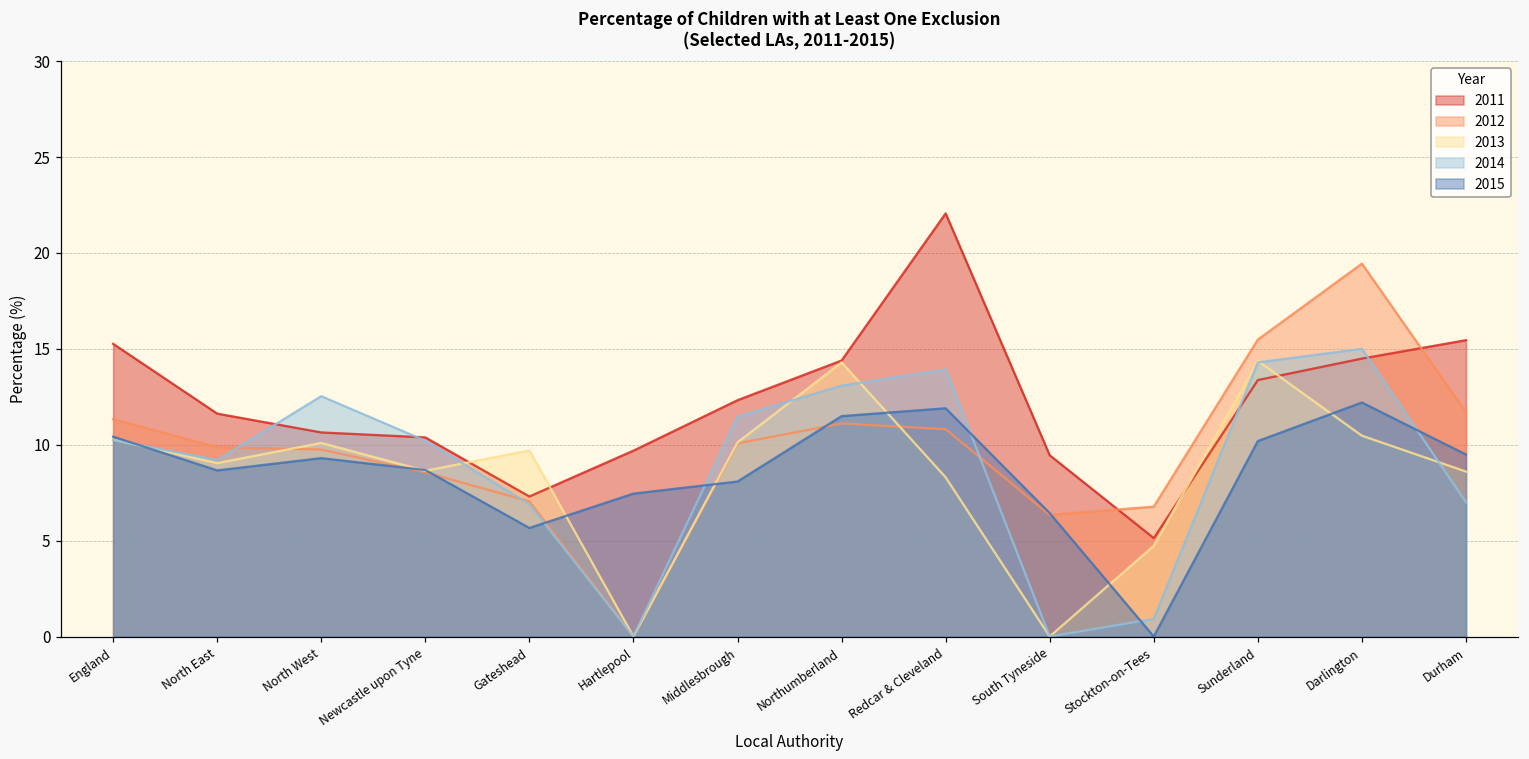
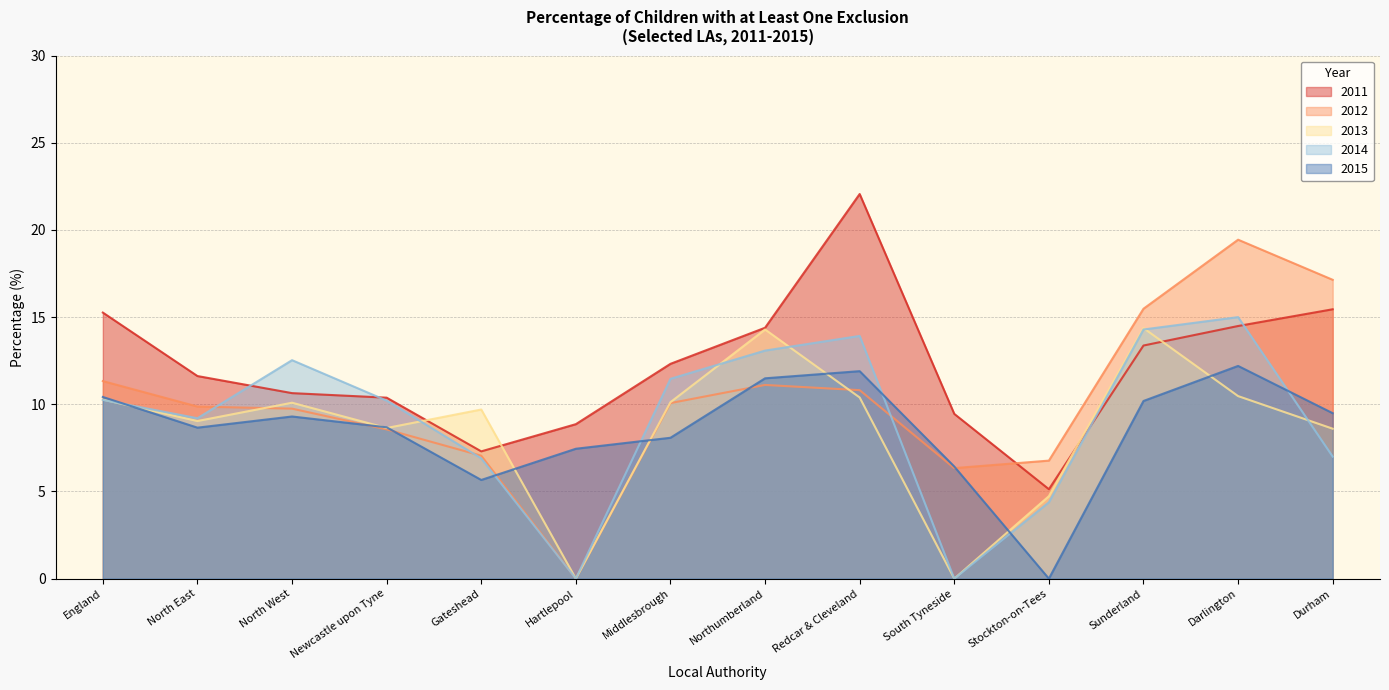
  {
    "2011": {
      "England": 15.3,
      "North East": 11.6,
      "North West": 10.6,
      "Newcastle upon Tyne": 10.4,
      "Gateshead": 7.3,
-     "Hartlepool": 9.7,
+     "Hartlepool": 8.9,
      "Middlesbrough": 12.3,
      "Redcar & Cleveland": 22.1,
      "South Tyneside": 9.5,
      "Stockton-on-Tees": 5.1,
      "Sunderland": 13.4,
      "Darlington": 14.5,
      "Durham": 15.5
    },
    "2012": {
      "England": 11.3,
      "North East": 9.9,
      "North West": 9.8,
      "Gateshead": 7.1,
      "Northumberland": 11.1,
      "Redcar & Cleveland": 10.8,
      "Stockton-on-Tees": 6.8,
      "Sunderland": 15.5,
      "Darlington": 19.4,
-     "Durham": 11.7
+     "Durham": 17.1
    },
    "2013": {
      "North East": 9.0,
      "North West": 10.1,
      "Gateshead": 9.7,
-     "Redcar & Cleveland": 8.3,
+     "Redcar & Cleveland": 10.4,
      "Stockton-on-Tees": 4.7,
      "Darlington": 10.5,
      "Durham": 8.6
    },
    "2014": {
      "North East": 9.2,
      "North West": 12.5,
      "Newcastle upon Tyne": 10.2,
      "Gateshead": 6.9,
      "Middlesbrough": 11.5,
      "Northumberland": 13.1,
      "Redcar & Cleveland": 13.9,
-     "Stockton-on-Tees": 0.9,
+     "Stockton-on-Tees": 4.4,
      "Darlington": 15.0,
      "Durham": 7.0
    },
    "2015": {
      "England": 10.4,
      "North East": 8.7,
      "North West": 9.3,
      "Gateshead": 5.7,
      "Hartlepool": 7.5,
      "Middlesbrough": 8.1,
      "Northumberland": 11.5,
      "Redcar & Cleveland": 11.9,
      "Stockton-on-Tees": 0.0,
      "Sunderland": 10.2,
      "Darlington": 12.2,
      "Durham": 9.5
    }
  }
